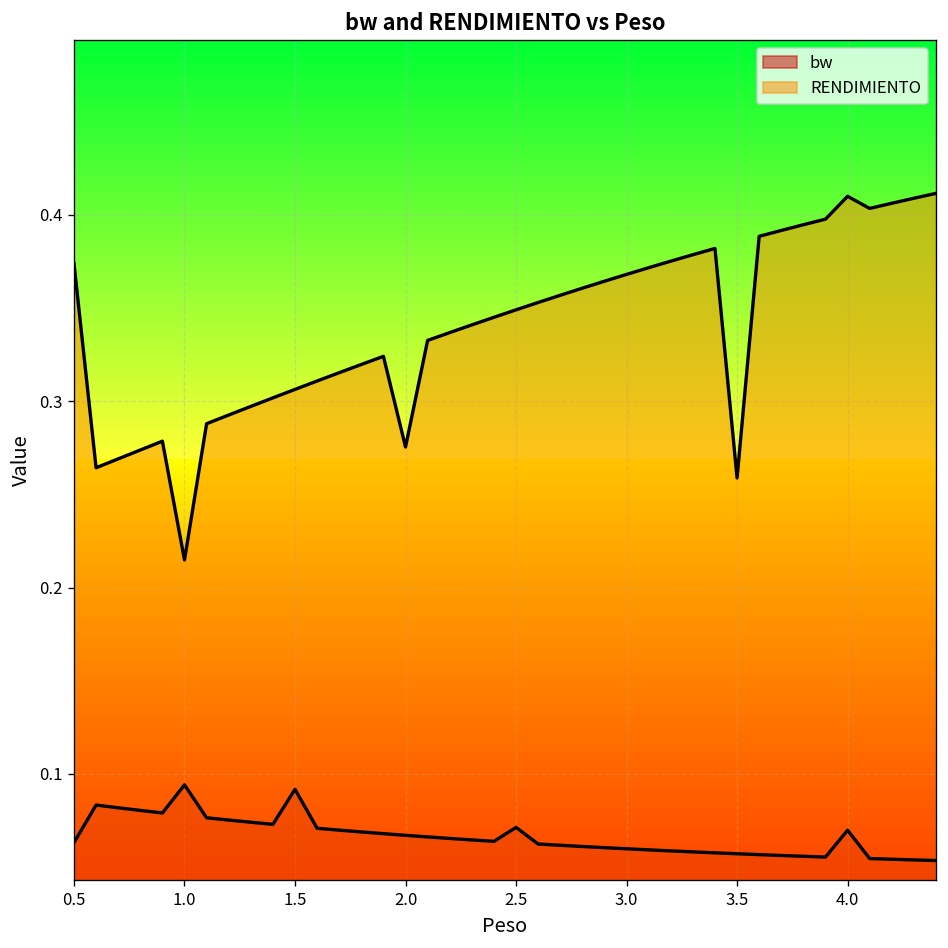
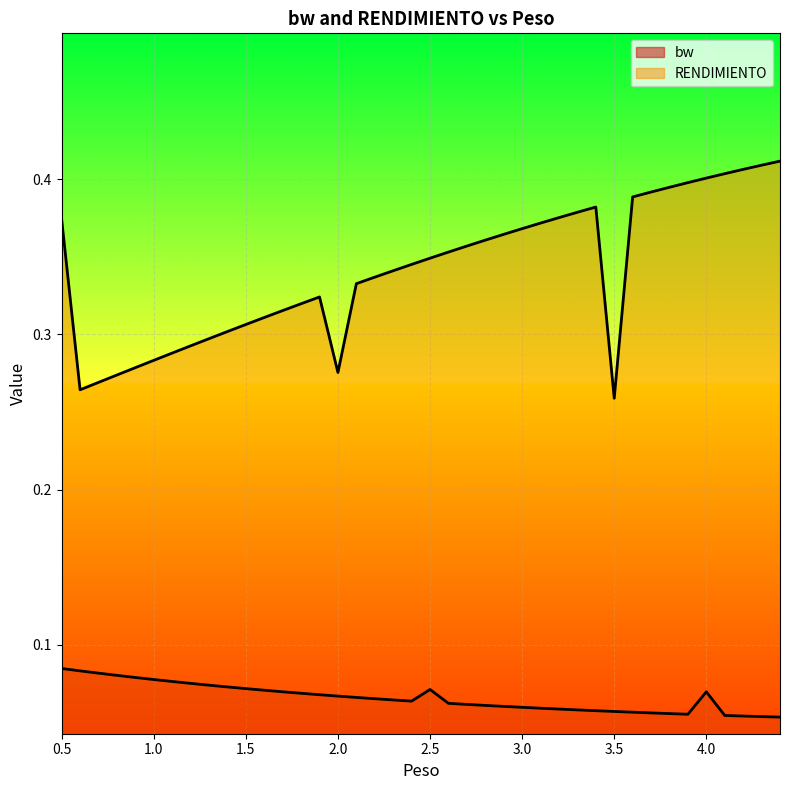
  {
    "bw": {
-     "0.5": 0.063,
-     "1.0": 0.094,
-     "1.5": 0.092,
+     "0.5": 0.085,
+     "1.0": 0.078,
+     "1.5": 0.072,
      "2.0": 0.067,
      "2.5": 0.071,
      "3.0": 0.060,
      "3.5": 0.057,
      "4.0": 0.070
    },
    "RENDIMIENTO": {
      "0.5": 0.374,
-     "1.0": 0.215,
+     "1.0": 0.283,
      "1.5": 0.306,
      "2.0": 0.275,
      "2.5": 0.349,
      "3.0": 0.368,
      "3.5": 0.259,
-     "4.0": 0.410
+     "4.0": 0.401
    }
  }
